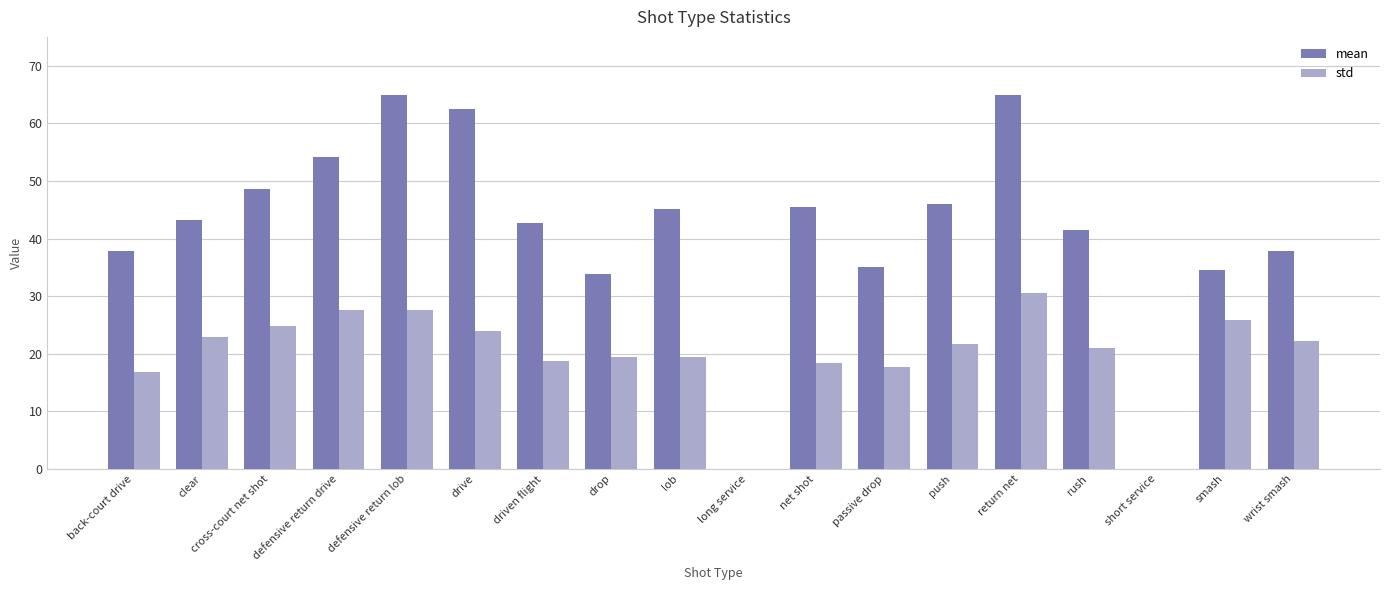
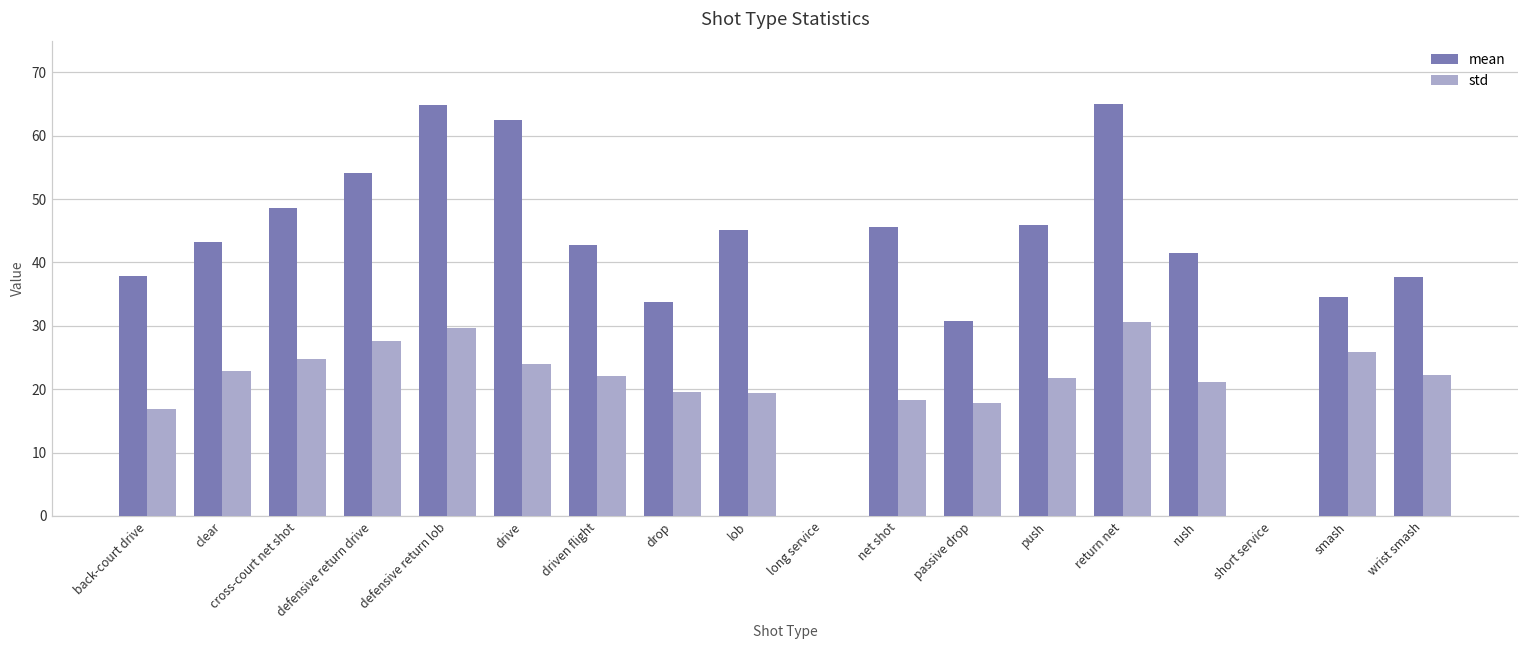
  {
    "mean": {
      "back-court drive": 38,
      "clear": 43,
      "cross-court net shot": 49,
      "defensive return drive": 54,
      "defensive return lob": 65,
      "drive": 62,
      "driven flight": 43,
      "drop": 34,
      "lob": 45,
      "long service": 0,
      "net shot": 46,
-     "passive drop": 35,
+     "passive drop": 31,
      "push": 46,
      "return net": 65,
      "rush": 41,
      "short service": 0,
      "smash": 34,
      "wrist smash": 38
    },
    "std": {
      "back-court drive": 17,
      "clear": 23,
      "cross-court net shot": 25,
      "defensive return drive": 28,
-     "defensive return lob": 28,
+     "defensive return lob": 30,
      "drive": 24,
-     "driven flight": 19,
+     "driven flight": 22,
      "drop": 19,
      "lob": 19,
      "long service": 0,
      "net shot": 18,
      "passive drop": 18,
      "push": 22,
      "return net": 31,
      "rush": 21,
      "short service": 0,
      "smash": 26,
      "wrist smash": 22
    }
  }
